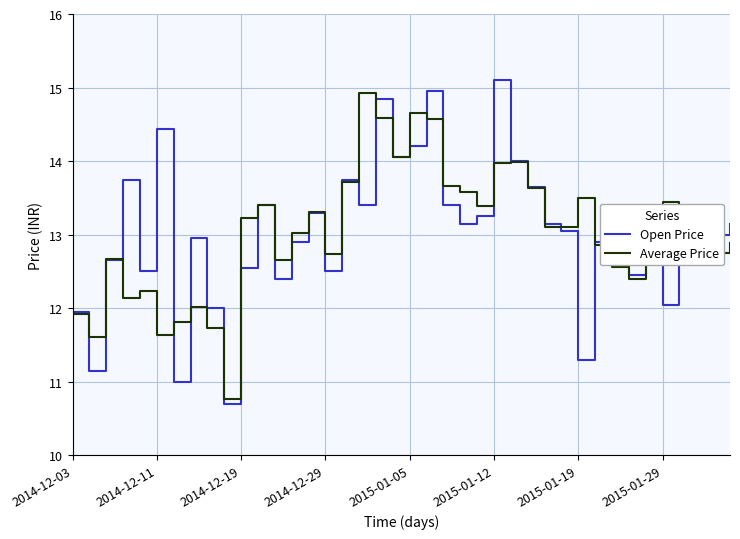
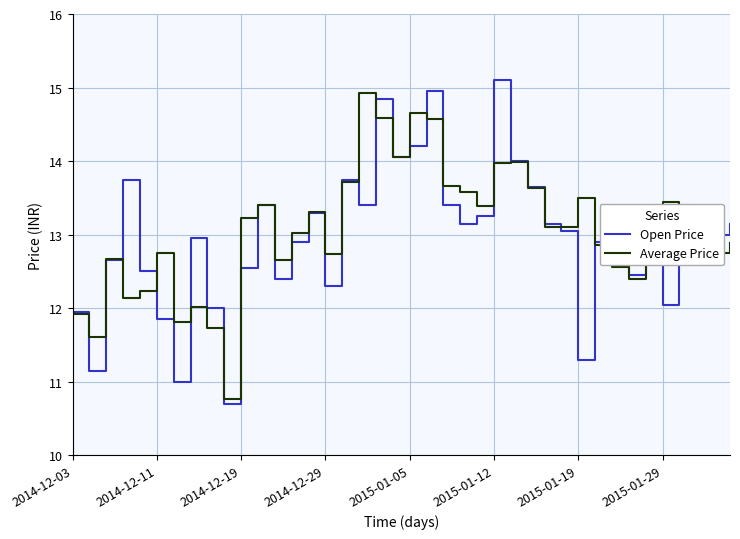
  {
    "Open Price": {
-     "2014-12-11": 14.4,
+     "2014-12-11": 11.9,
      "2014-12-19": 12.6,
-     "2014-12-29": 12.5,
+     "2014-12-29": 12.3,
      "2015-01-05": 14.2,
      "2015-01-12": 15.1,
      "2015-01-19": 11.3,
      "2015-01-29": 12.1
    },
    "Average Price": {
-     "2014-12-11": 11.6,
+     "2014-12-11": 12.8,
      "2014-12-19": 13.2,
      "2014-12-29": 12.7,
      "2015-01-05": 14.7,
      "2015-01-12": 14.0,
      "2015-01-19": 13.5,
      "2015-01-29": 13.4
    }
  }
